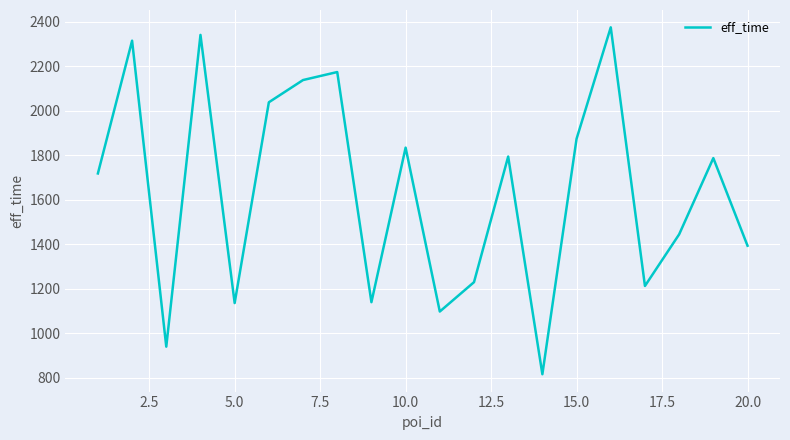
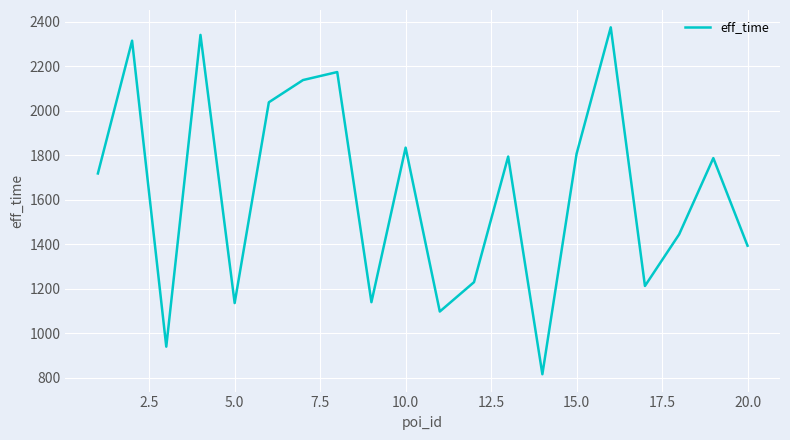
  {
    "5.0": 1140,
    "10.0": 1830,
-   "15.0": 1870,
+   "15.0": 1810,
    "20.0": 1390
  }
